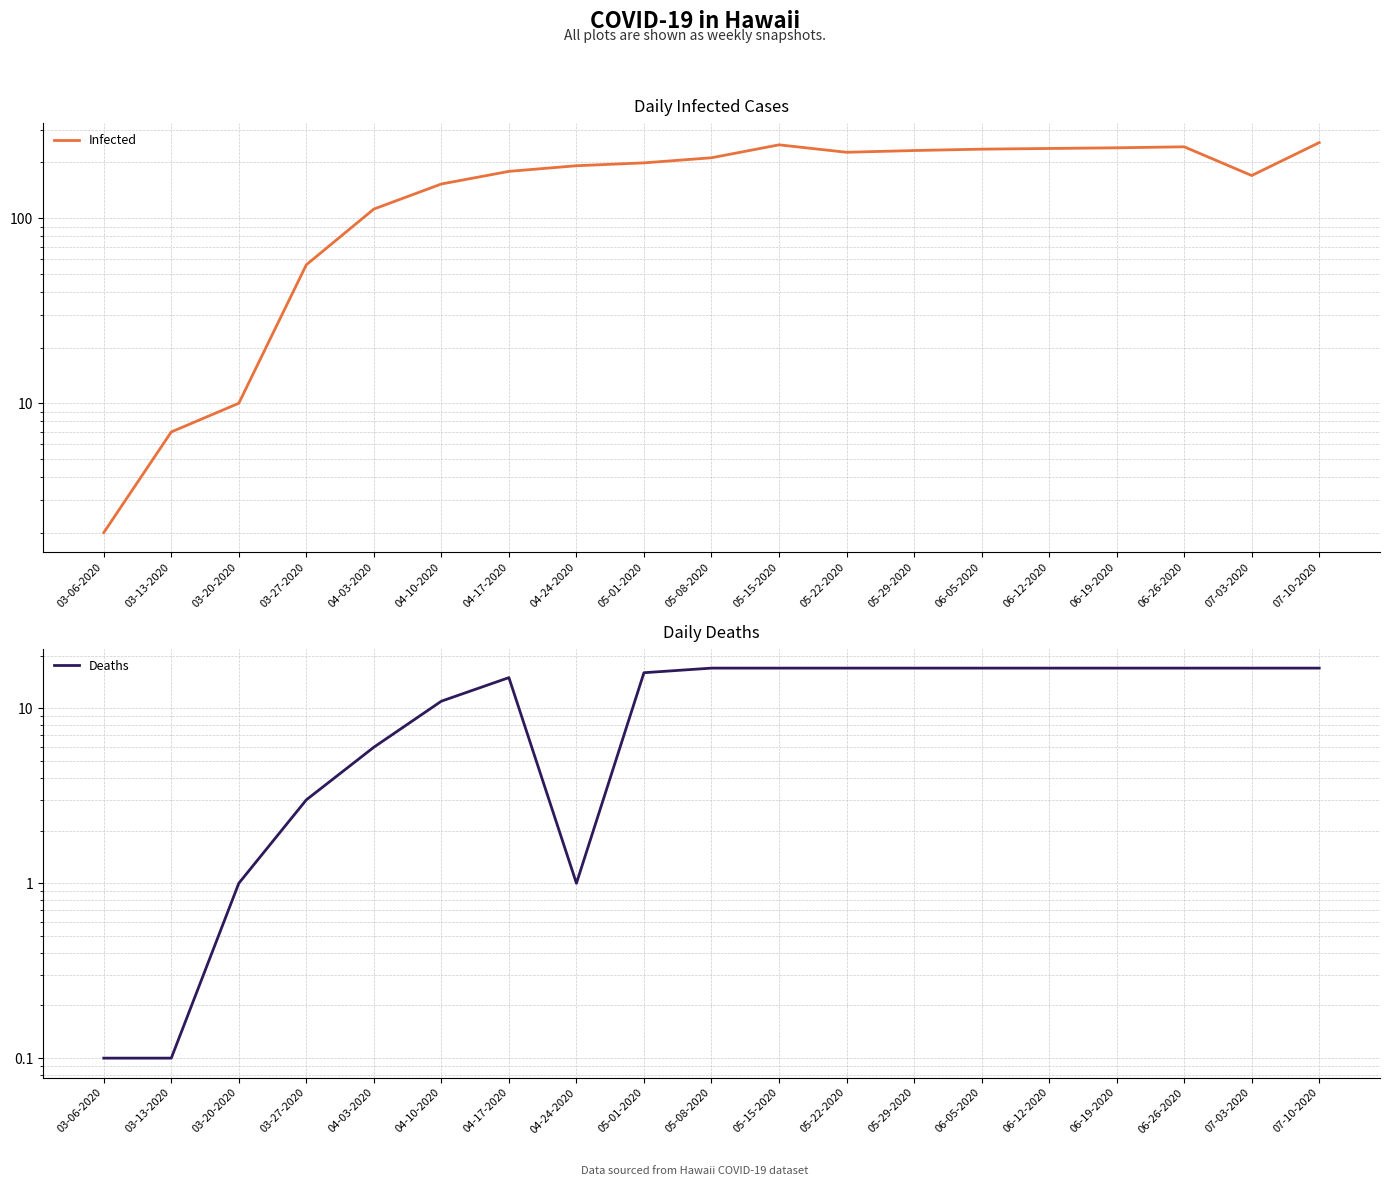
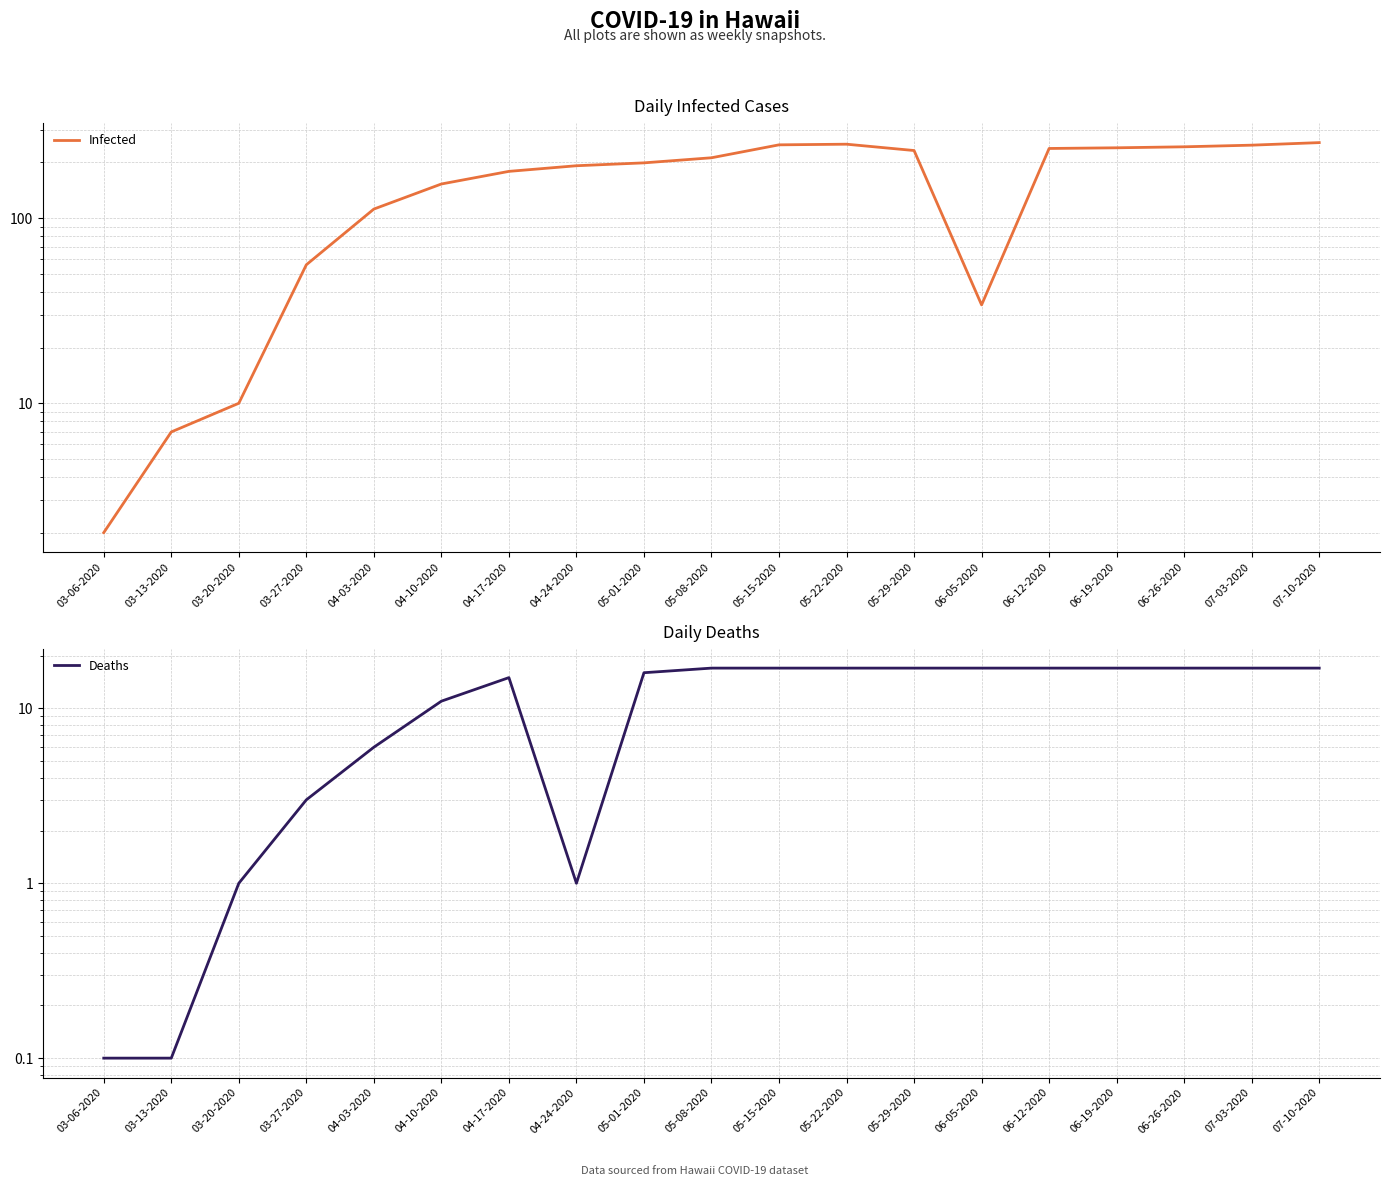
  {
    "Daily Infected Cases": {
      "03-06-2020": 2,
      "03-13-2020": 7,
      "03-20-2020": 10,
      "03-27-2020": 56,
      "04-03-2020": 110,
      "04-10-2020": 150,
      "04-17-2020": 180,
      "04-24-2020": 190,
      "05-01-2020": 200,
      "05-08-2020": 210,
      "05-15-2020": 250,
-     "05-22-2020": 230,
+     "05-22-2020": 250,
      "05-29-2020": 230,
-     "06-05-2020": 240,
+     "06-05-2020": 34,
      "06-12-2020": 240,
      "06-19-2020": 240,
      "06-26-2020": 240,
-     "07-03-2020": 170,
+     "07-03-2020": 250,
      "07-10-2020": 260
    },
    "Daily Deaths": {
      "03-06-2020": 0.10,
      "03-13-2020": 0.10,
      "03-20-2020": 1.0,
      "03-27-2020": 3.0,
      "04-03-2020": 6.0,
      "04-10-2020": 11,
      "04-17-2020": 15,
      "04-24-2020": 1.0,
      "05-01-2020": 16,
      "05-08-2020": 17,
      "05-15-2020": 17,
      "05-22-2020": 17,
      "05-29-2020": 17,
      "06-05-2020": 17,
      "06-12-2020": 17,
      "06-19-2020": 17,
      "06-26-2020": 17,
      "07-03-2020": 17,
      "07-10-2020": 17
    }
  }
